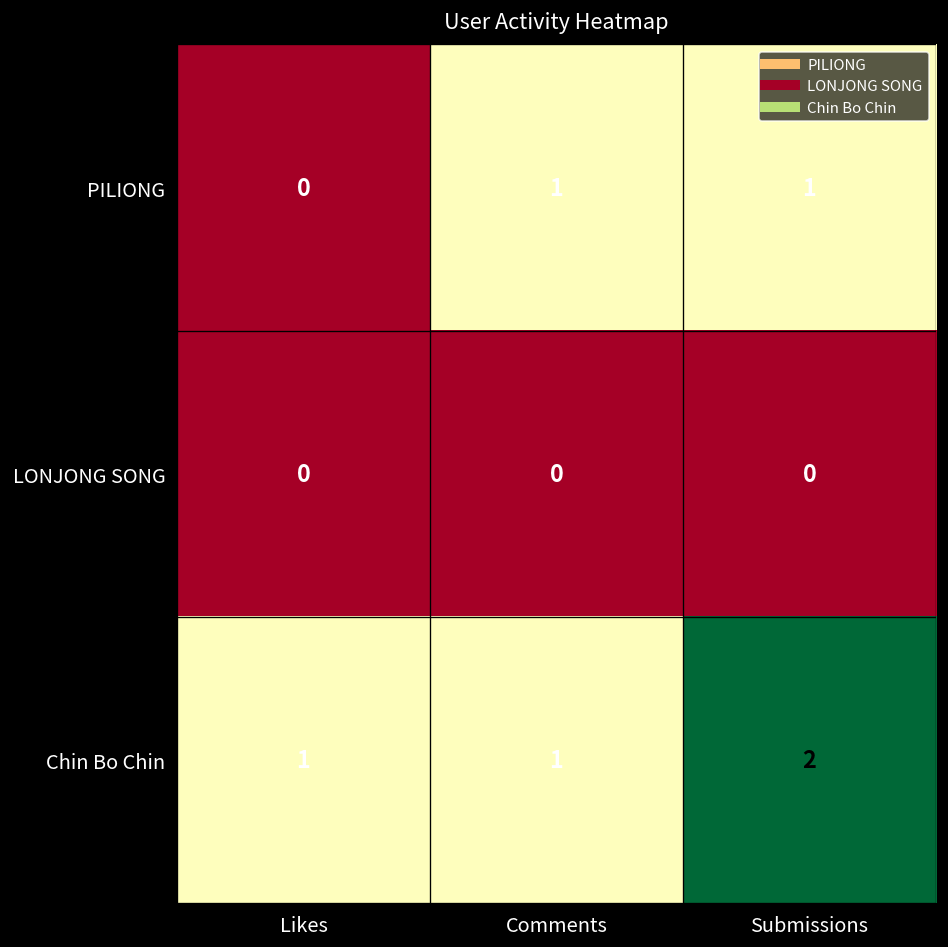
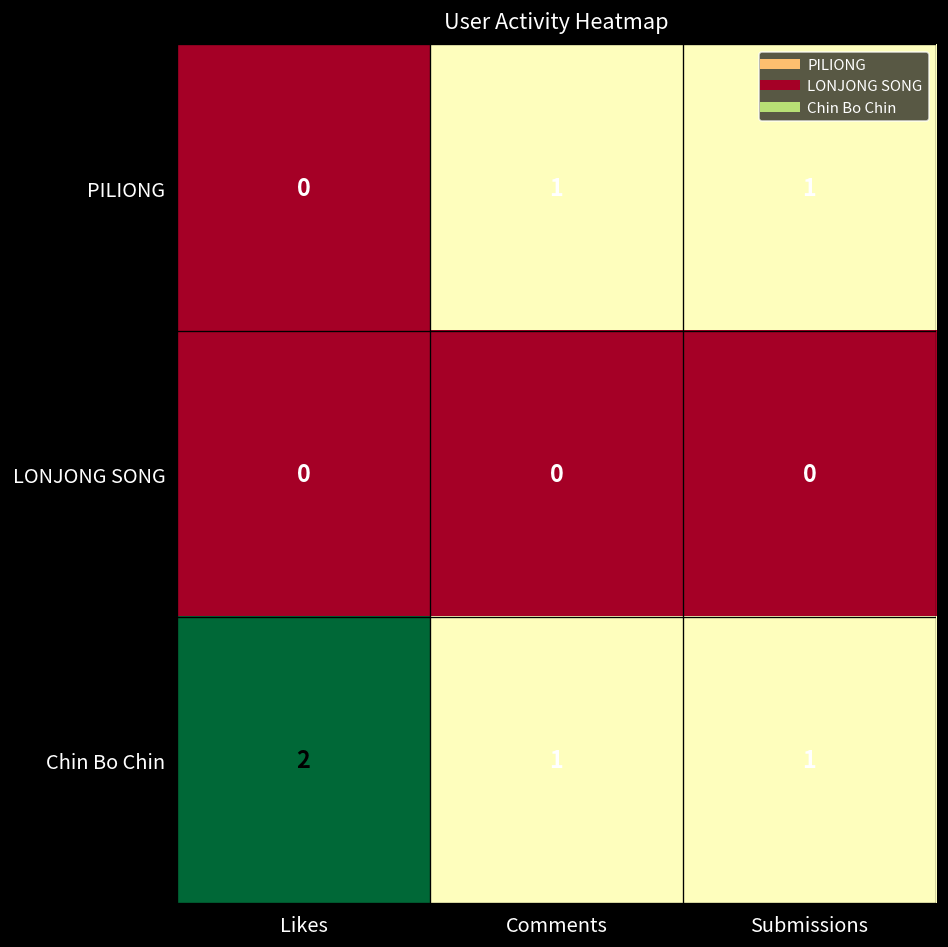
  {
    "PILIONG": {
      "Likes": 0,
      "Comments": 1,
      "Submissions": 1
    },
    "LONJONG SONG": {
      "Likes": 0,
      "Comments": 0,
      "Submissions": 0
    },
    "Chin Bo Chin": {
-     "Likes": 1,
+     "Likes": 2,
      "Comments": 1,
-     "Submissions": 2
+     "Submissions": 1
    }
  }
